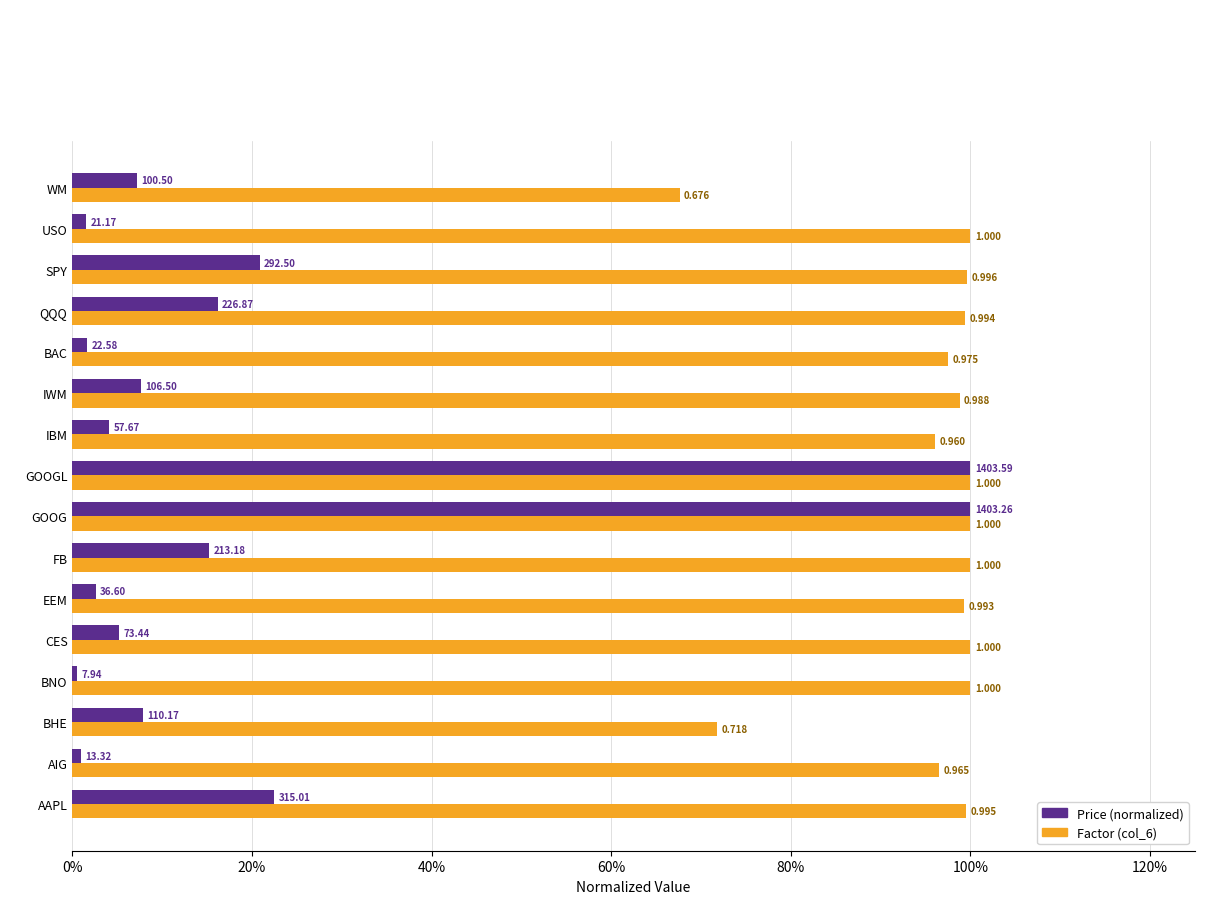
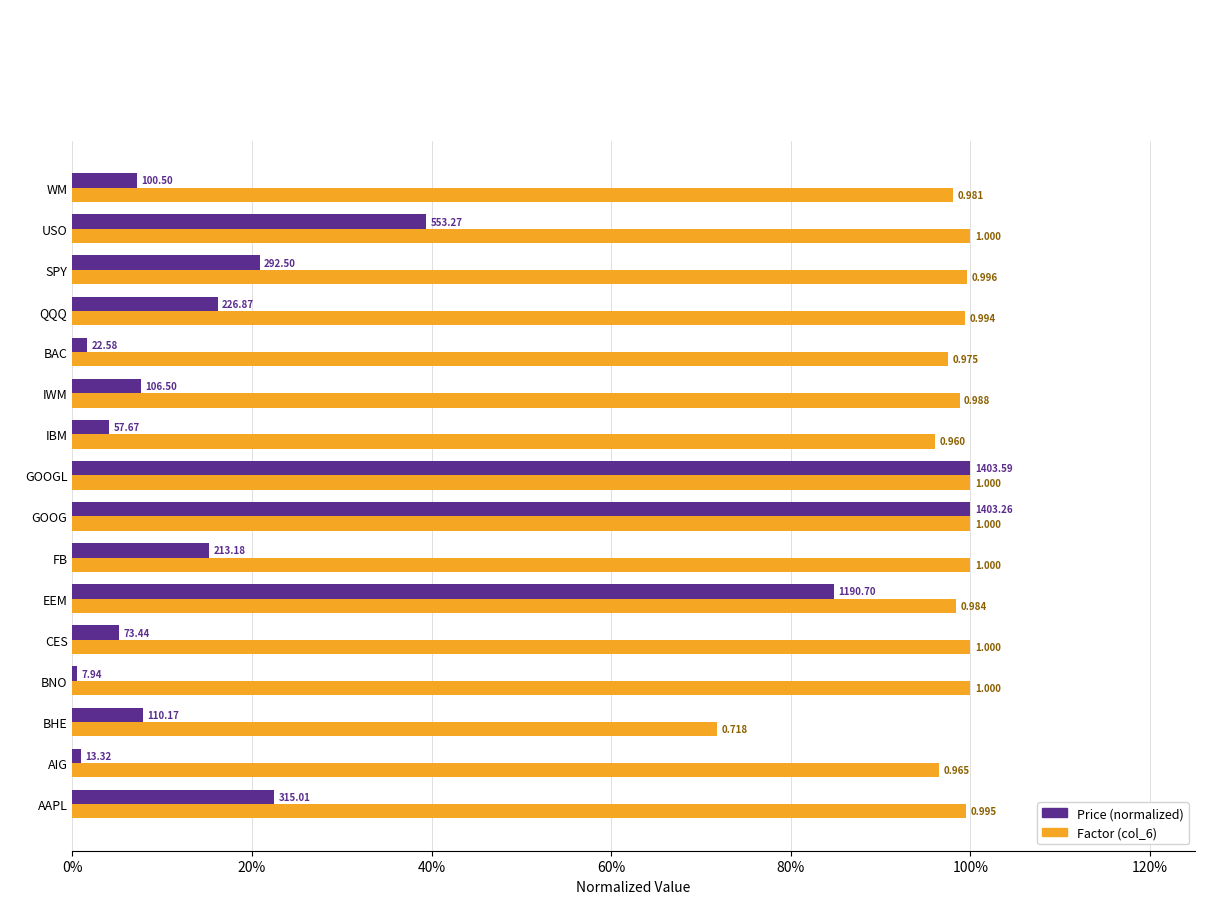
  {
    "Price (normalized)": {
-     "USO": 21.17,
-     "EEM": 36.60
+     "USO": 553.27,
+     "EEM": 1190.70
    },
    "Factor (col_6)": {
-     "WM": 0.676,
+     "WM": 0.981,
      "USO": 1.000,
      "SPY": 0.996,
      "QQQ": 0.994,
      "BAC": 0.975,
      "IWM": 0.988,
      "IBM": 0.960,
      "GOOGL": 1.000,
      "GOOG": 1.000,
      "FB": 1.000,
-     "EEM": 0.993,
+     "EEM": 0.984,
      "CES": 1.000,
      "BNO": 1.000,
      "BHE": 0.718,
      "AIG": 0.965,
      "AAPL": 0.995
    }
  }
